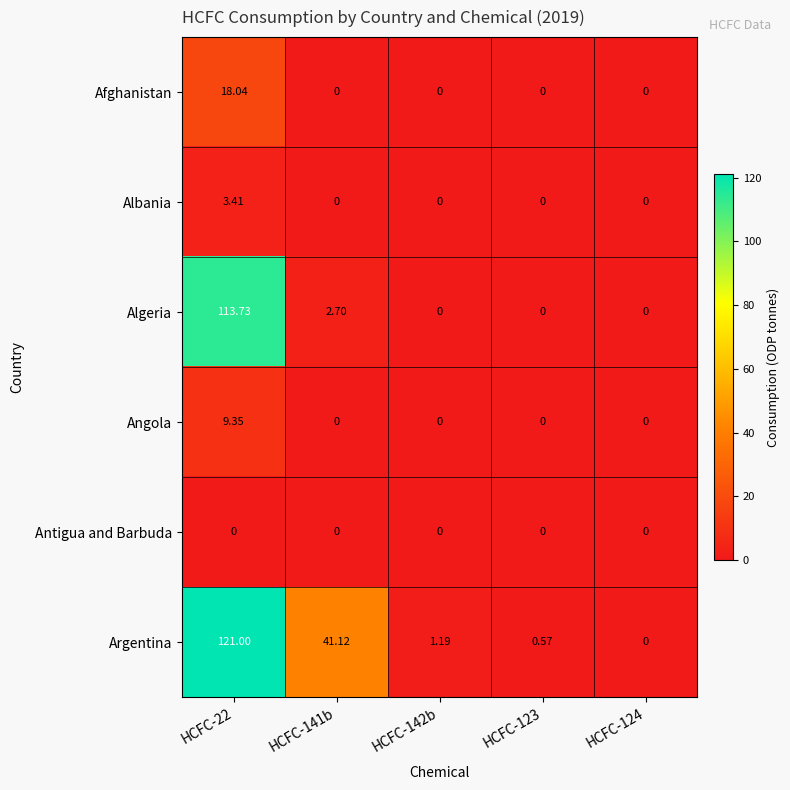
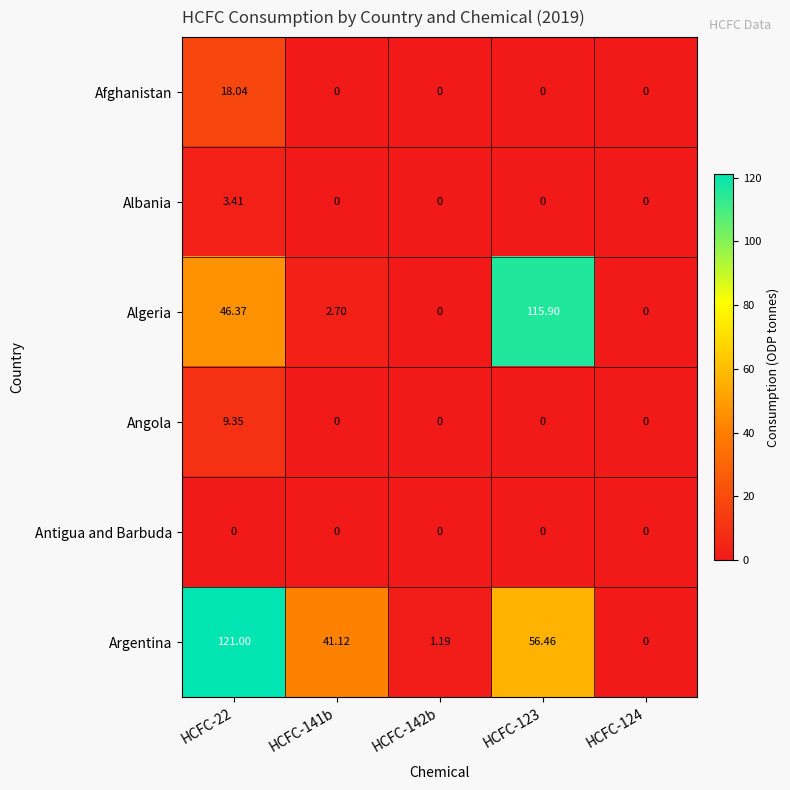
  {
    "Afghanistan": {
      "HCFC-22": 18.04,
      "HCFC-141b": 0,
      "HCFC-142b": 0,
      "HCFC-123": 0,
      "HCFC-124": 0
    },
    "Albania": {
      "HCFC-22": 3.41,
      "HCFC-141b": 0,
      "HCFC-142b": 0,
      "HCFC-123": 0,
      "HCFC-124": 0
    },
    "Algeria": {
-     "HCFC-22": 113.73,
+     "HCFC-22": 46.37,
      "HCFC-141b": 2.70,
      "HCFC-142b": 0,
-     "HCFC-123": 0,
+     "HCFC-123": 115.90,
      "HCFC-124": 0
    },
    "Angola": {
      "HCFC-22": 9.35,
      "HCFC-141b": 0,
      "HCFC-142b": 0,
      "HCFC-123": 0,
      "HCFC-124": 0
    },
    "Antigua and Barbuda": {
      "HCFC-22": 0,
      "HCFC-141b": 0,
      "HCFC-142b": 0,
      "HCFC-123": 0,
      "HCFC-124": 0
    },
    "Argentina": {
      "HCFC-22": 121.00,
      "HCFC-141b": 41.12,
      "HCFC-142b": 1.19,
-     "HCFC-123": 0.57,
+     "HCFC-123": 56.46,
      "HCFC-124": 0
    }
  }
